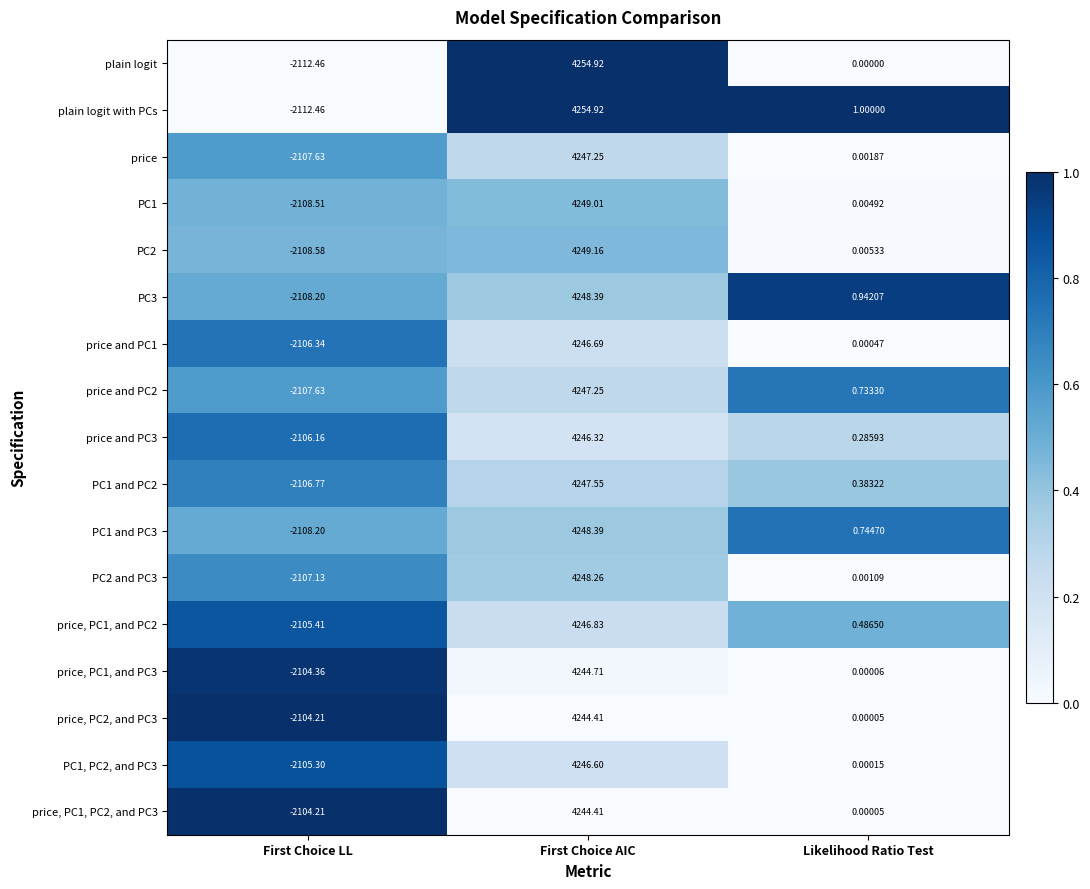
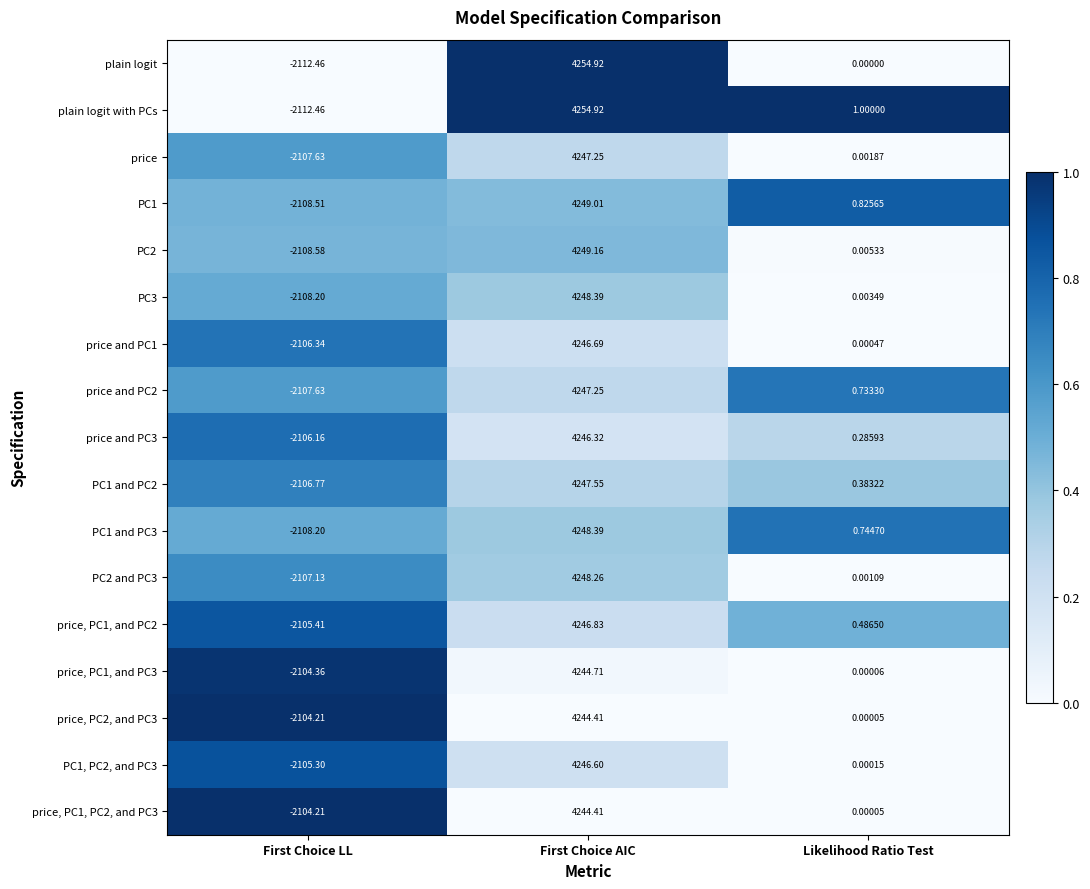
  {
    "plain logit": {
      "First Choice LL": -2112.46,
      "First Choice AIC": 4254.92,
      "Likelihood Ratio Test": 0.00000
    },
    "plain logit with PCs": {
      "First Choice LL": -2112.46,
      "First Choice AIC": 4254.92,
      "Likelihood Ratio Test": 1.00000
    },
    "price": {
      "First Choice LL": -2107.63,
      "First Choice AIC": 4247.25,
      "Likelihood Ratio Test": 0.00187
    },
    "PC1": {
      "First Choice LL": -2108.51,
      "First Choice AIC": 4249.01,
-     "Likelihood Ratio Test": 0.00492
+     "Likelihood Ratio Test": 0.82565
    },
    "PC2": {
      "First Choice LL": -2108.58,
      "First Choice AIC": 4249.16,
      "Likelihood Ratio Test": 0.00533
    },
    "PC3": {
      "First Choice LL": -2108.20,
      "First Choice AIC": 4248.39,
-     "Likelihood Ratio Test": 0.94207
+     "Likelihood Ratio Test": 0.00349
    },
    "price and PC1": {
      "First Choice LL": -2106.34,
      "First Choice AIC": 4246.69,
      "Likelihood Ratio Test": 0.00047
    },
    "price and PC2": {
      "First Choice LL": -2107.63,
      "First Choice AIC": 4247.25,
      "Likelihood Ratio Test": 0.73330
    },
    "price and PC3": {
      "First Choice LL": -2106.16,
      "First Choice AIC": 4246.32,
      "Likelihood Ratio Test": 0.28593
    },
    "PC1 and PC2": {
      "First Choice LL": -2106.77,
      "First Choice AIC": 4247.55,
      "Likelihood Ratio Test": 0.38322
    },
    "PC1 and PC3": {
      "First Choice LL": -2108.20,
      "First Choice AIC": 4248.39,
      "Likelihood Ratio Test": 0.74470
    },
    "PC2 and PC3": {
      "First Choice LL": -2107.13,
      "First Choice AIC": 4248.26,
      "Likelihood Ratio Test": 0.00109
    },
    "price, PC1, and PC2": {
      "First Choice LL": -2105.41,
      "First Choice AIC": 4246.83,
      "Likelihood Ratio Test": 0.48650
    },
    "price, PC1, and PC3": {
      "First Choice LL": -2104.36,
      "First Choice AIC": 4244.71,
      "Likelihood Ratio Test": 0.00006
    },
    "price, PC2, and PC3": {
      "First Choice LL": -2104.21,
      "First Choice AIC": 4244.41,
      "Likelihood Ratio Test": 0.00005
    },
    "PC1, PC2, and PC3": {
      "First Choice LL": -2105.30,
      "First Choice AIC": 4246.60,
      "Likelihood Ratio Test": 0.00015
    },
    "price, PC1, PC2, and PC3": {
      "First Choice LL": -2104.21,
      "First Choice AIC": 4244.41,
      "Likelihood Ratio Test": 0.00005
    }
  }
